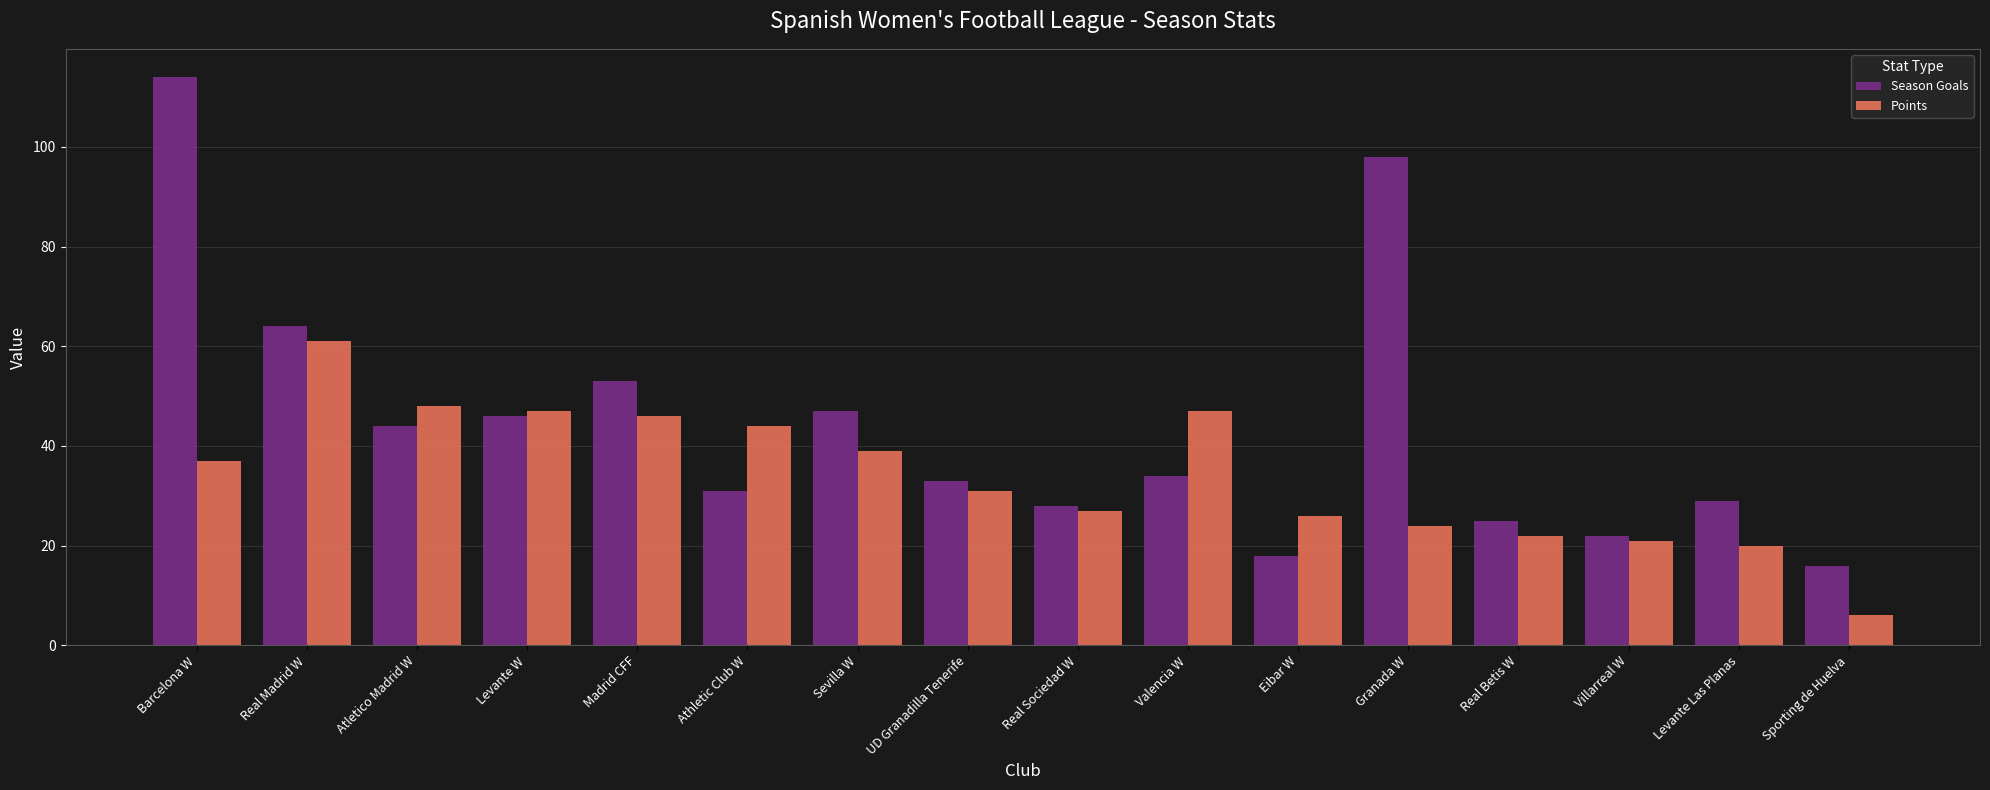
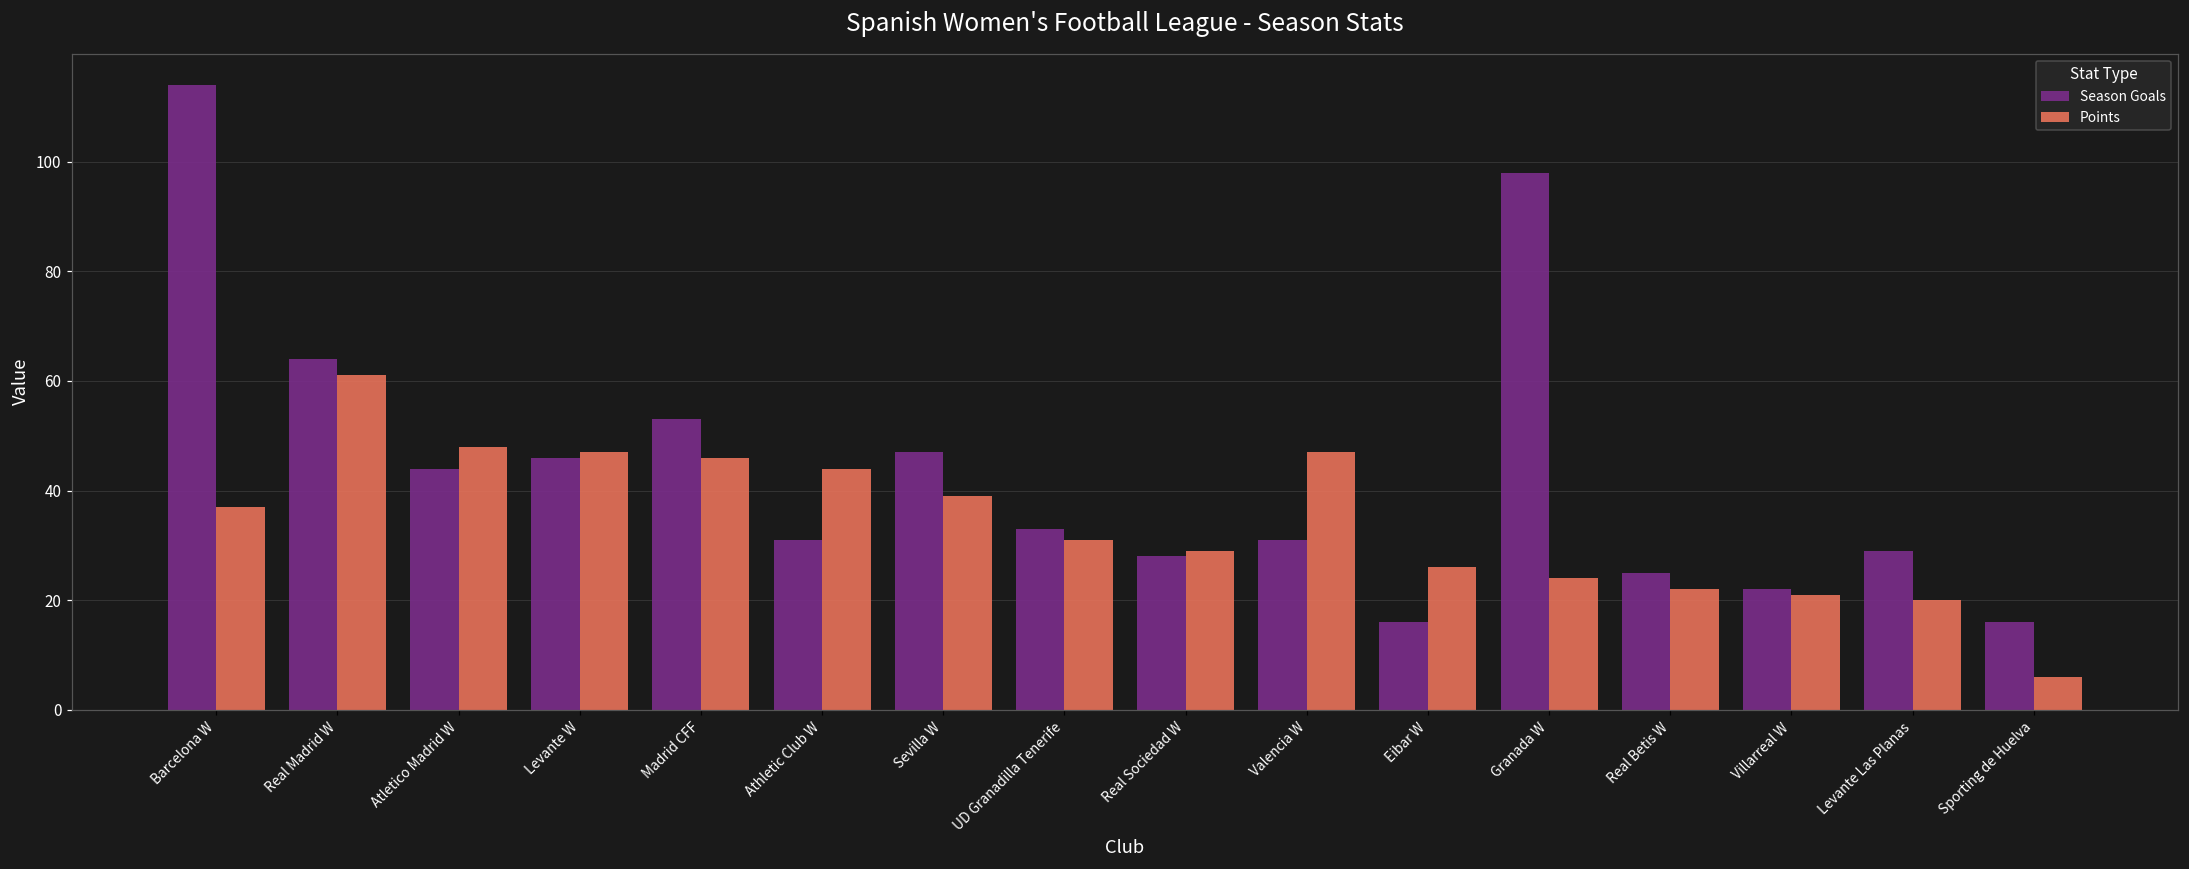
  {
    "Season Goals": {
      "Barcelona W": 114,
      "Real Madrid W": 64,
      "Atletico Madrid W": 44,
      "Levante W": 46,
      "Madrid CFF": 53,
      "Athletic Club W": 31,
      "Sevilla W": 47,
      "UD Granadilla Tenerife": 33,
      "Real Sociedad W": 28,
-     "Valencia W": 34,
-     "Eibar W": 18,
+     "Valencia W": 31,
+     "Eibar W": 16,
      "Granada W": 98,
      "Real Betis W": 25,
      "Villarreal W": 22,
      "Levante Las Planas": 29,
      "Sporting de Huelva": 16
    },
    "Points": {
      "Barcelona W": 37,
      "Real Madrid W": 61,
      "Atletico Madrid W": 48,
      "Levante W": 47,
      "Madrid CFF": 46,
      "Athletic Club W": 44,
      "Sevilla W": 39,
      "UD Granadilla Tenerife": 31,
-     "Real Sociedad W": 27,
+     "Real Sociedad W": 29,
      "Valencia W": 47,
      "Eibar W": 26,
      "Granada W": 24,
      "Real Betis W": 22,
      "Villarreal W": 21,
      "Levante Las Planas": 20,
      "Sporting de Huelva": 6
    }
  }
